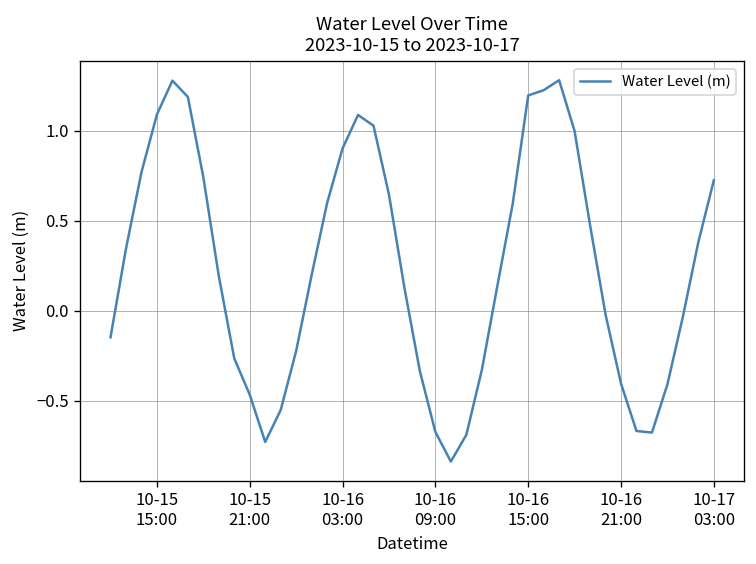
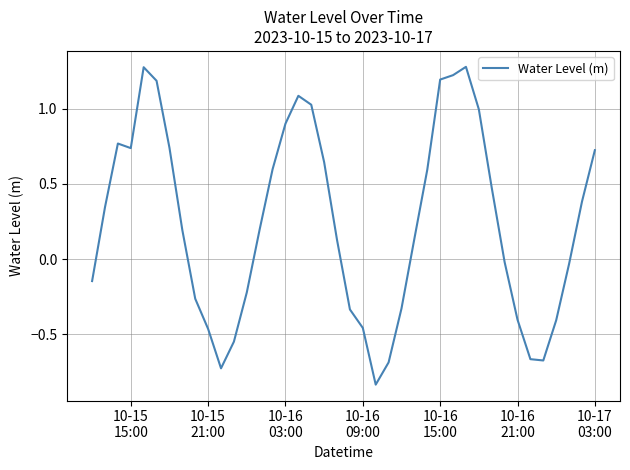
  {
-   "10-15 15:00": 1.09,
+   "10-15 15:00": 0.74,
    "10-15 21:00": -0.47,
    "10-16 03:00": 0.90,
-   "10-16 09:00": -0.67,
+   "10-16 09:00": -0.46,
    "10-16 15:00": 1.20,
    "10-16 21:00": -0.40,
    "10-17 03:00": 0.72
  }
